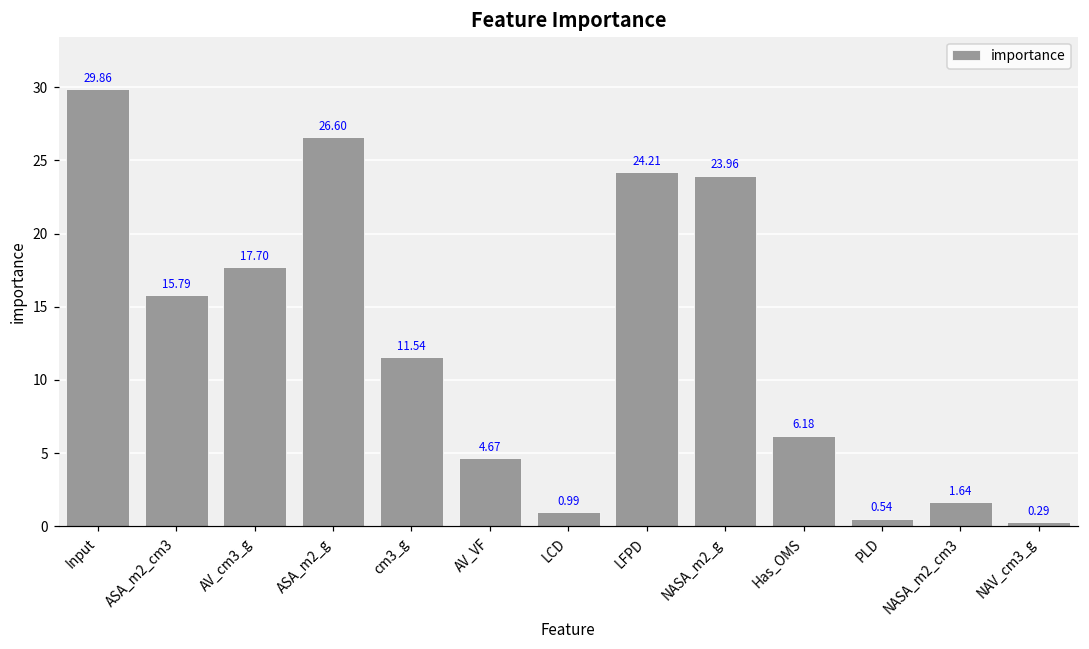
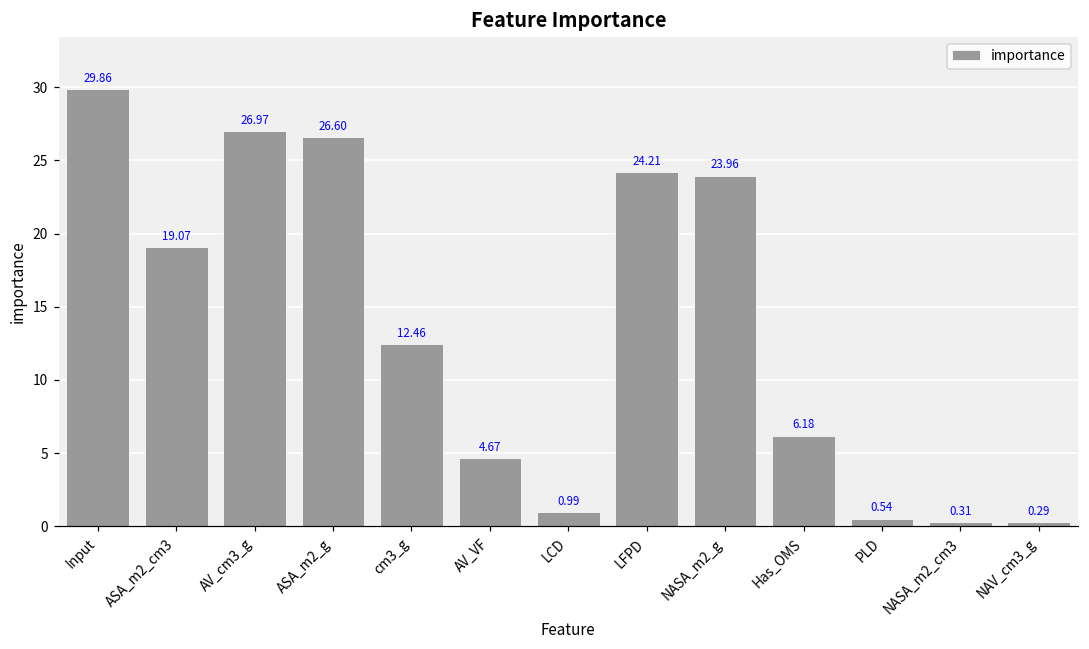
  {
    "Input": 29.86,
-   "ASA_m2_cm3": 15.79,
-   "AV_cm3_g": 17.70,
+   "ASA_m2_cm3": 19.07,
+   "AV_cm3_g": 26.97,
    "ASA_m2_g": 26.60,
-   "cm3_g": 11.54,
+   "cm3_g": 12.46,
    "AV_VF": 4.67,
    "LCD": 0.99,
    "LFPD": 24.21,
    "NASA_m2_g": 23.96,
    "Has_OMS": 6.18,
    "PLD": 0.54,
-   "NASA_m2_cm3": 1.64,
+   "NASA_m2_cm3": 0.31,
    "NAV_cm3_g": 0.29
  }
